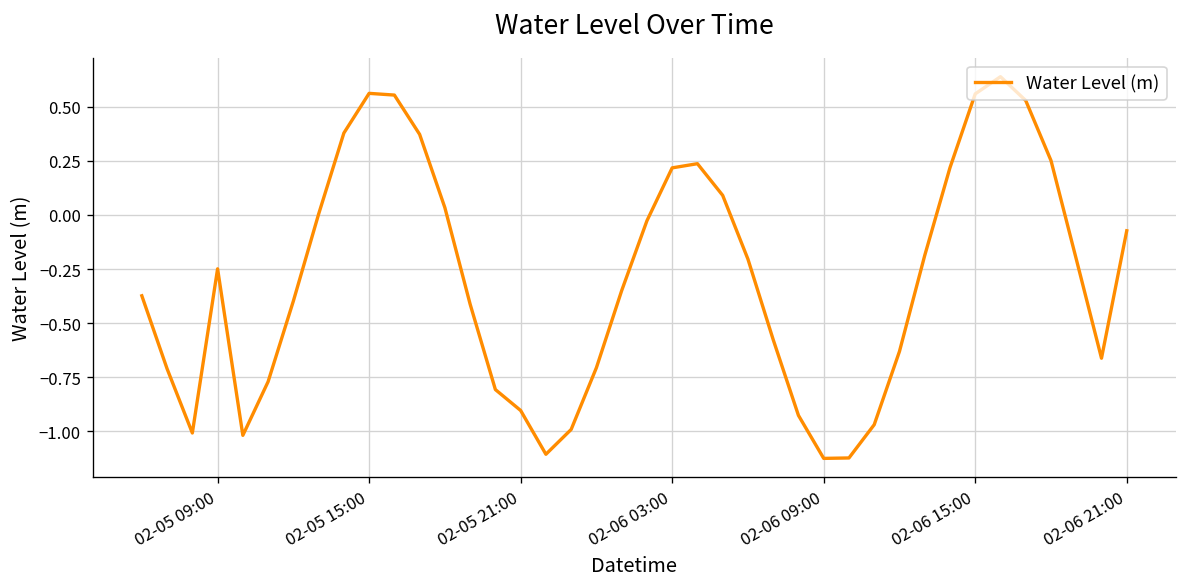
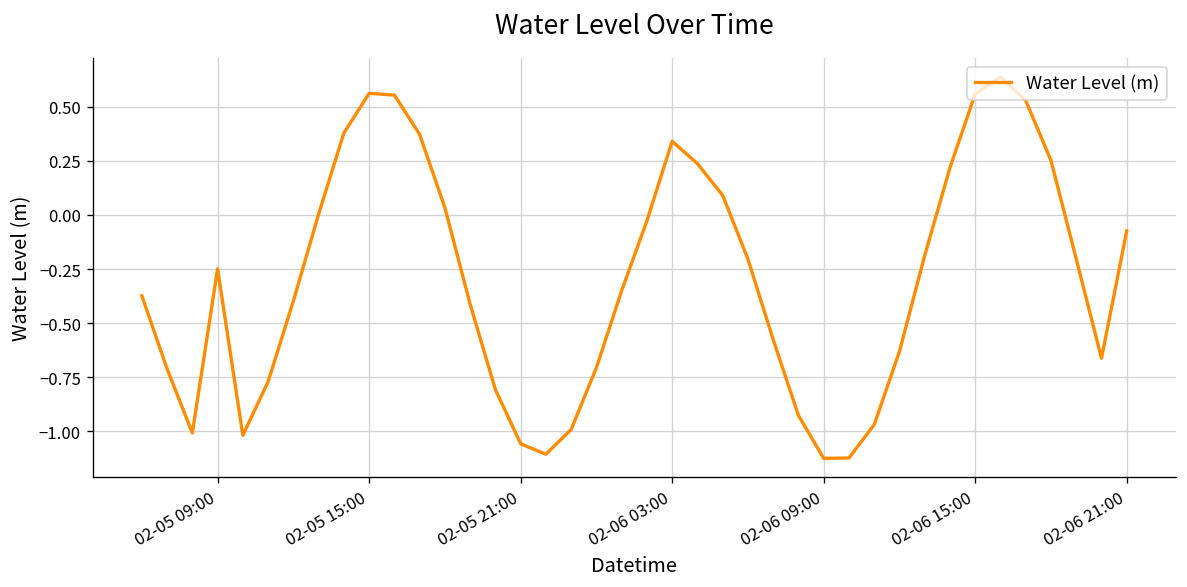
  {
    "02-05 09:00": -0.25,
    "02-05 15:00": 0.56,
-   "02-05 21:00": -0.90,
-   "02-06 03:00": 0.22,
+   "02-05 21:00": -1.06,
+   "02-06 03:00": 0.34,
    "02-06 09:00": -1.12,
    "02-06 21:00": -0.07
  }
